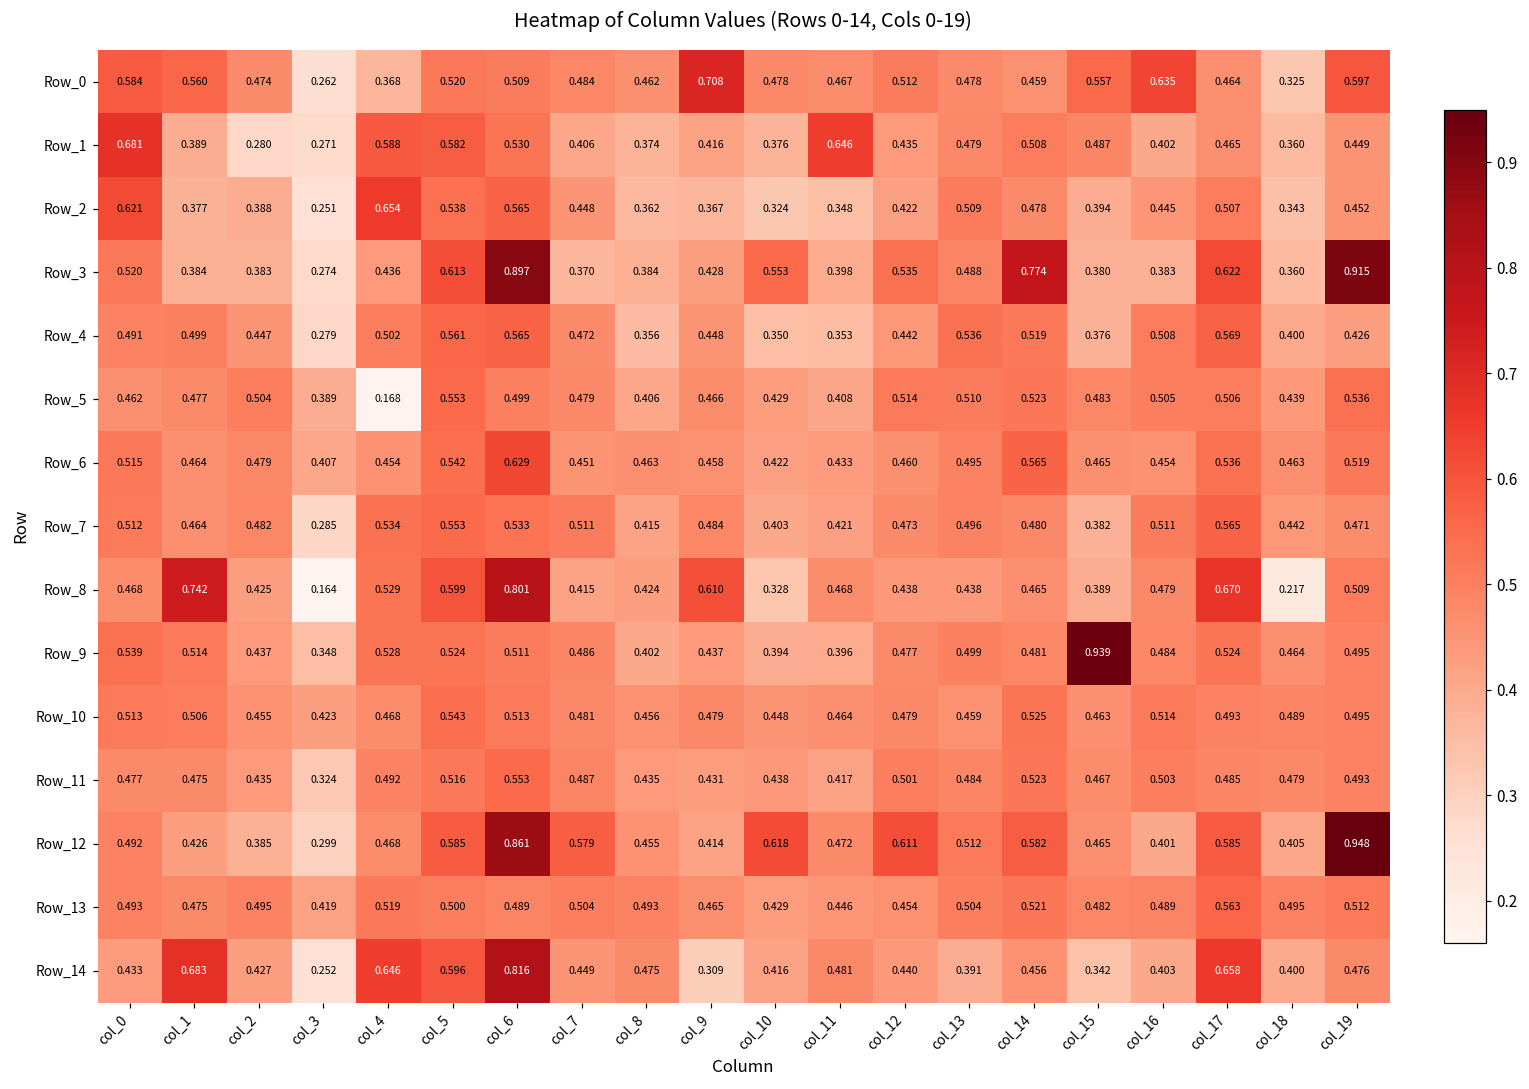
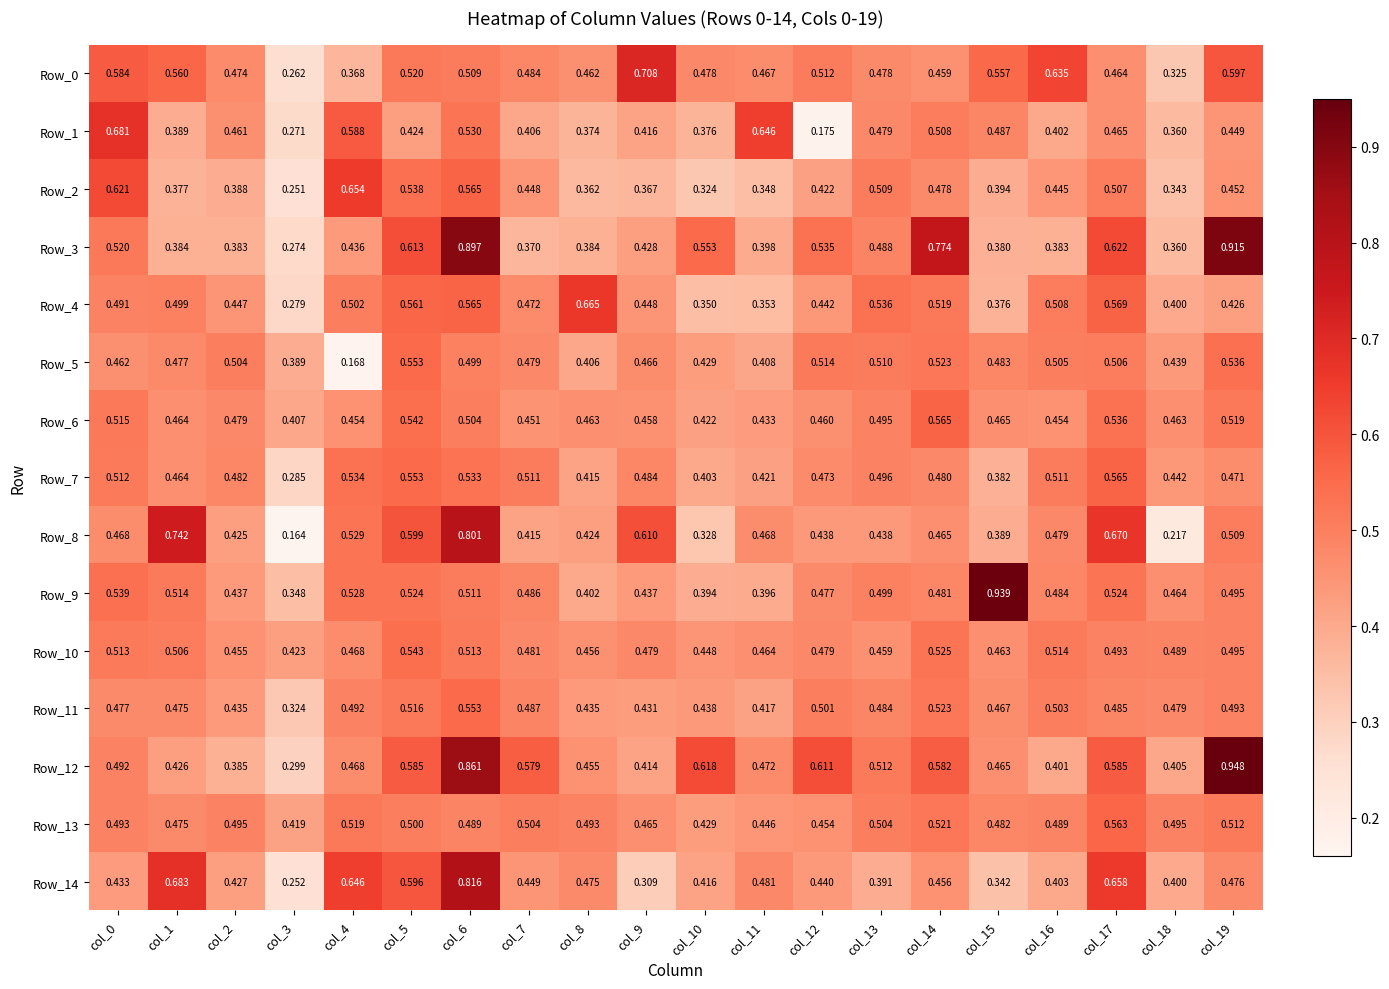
  {
    "Row_1": {
      "col_0": 0.681,
      "col_1": 0.389,
-     "col_2": 0.280,
+     "col_2": 0.461,
      "col_3": 0.271,
      "col_4": 0.588,
-     "col_5": 0.582,
+     "col_5": 0.424,
      "col_6": 0.530,
      "col_7": 0.406,
      "col_8": 0.374,
      "col_9": 0.416,
      "col_10": 0.376,
      "col_11": 0.646,
-     "col_12": 0.435,
+     "col_12": 0.175,
      "col_13": 0.479,
      "col_14": 0.508,
      "col_15": 0.487,
      "col_16": 0.402,
      "col_17": 0.465,
      "col_18": 0.360,
      "col_19": 0.449
    },
    "Row_4": {
      "col_0": 0.491,
      "col_1": 0.499,
      "col_2": 0.447,
      "col_3": 0.279,
      "col_4": 0.502,
      "col_5": 0.561,
      "col_6": 0.565,
      "col_7": 0.472,
-     "col_8": 0.356,
+     "col_8": 0.665,
      "col_9": 0.448,
      "col_10": 0.350,
      "col_11": 0.353,
      "col_12": 0.442,
      "col_13": 0.536,
      "col_14": 0.519,
      "col_15": 0.376,
      "col_16": 0.508,
      "col_17": 0.569,
      "col_18": 0.400,
      "col_19": 0.426
    },
    "Row_6": {
      "col_0": 0.515,
      "col_1": 0.464,
      "col_2": 0.479,
      "col_3": 0.407,
      "col_4": 0.454,
      "col_5": 0.542,
-     "col_6": 0.629,
+     "col_6": 0.504,
      "col_7": 0.451,
      "col_8": 0.463,
      "col_9": 0.458,
      "col_10": 0.422,
      "col_11": 0.433,
      "col_12": 0.460,
      "col_13": 0.495,
      "col_14": 0.565,
      "col_15": 0.465,
      "col_16": 0.454,
      "col_17": 0.536,
      "col_18": 0.463,
      "col_19": 0.519
    }
  }
